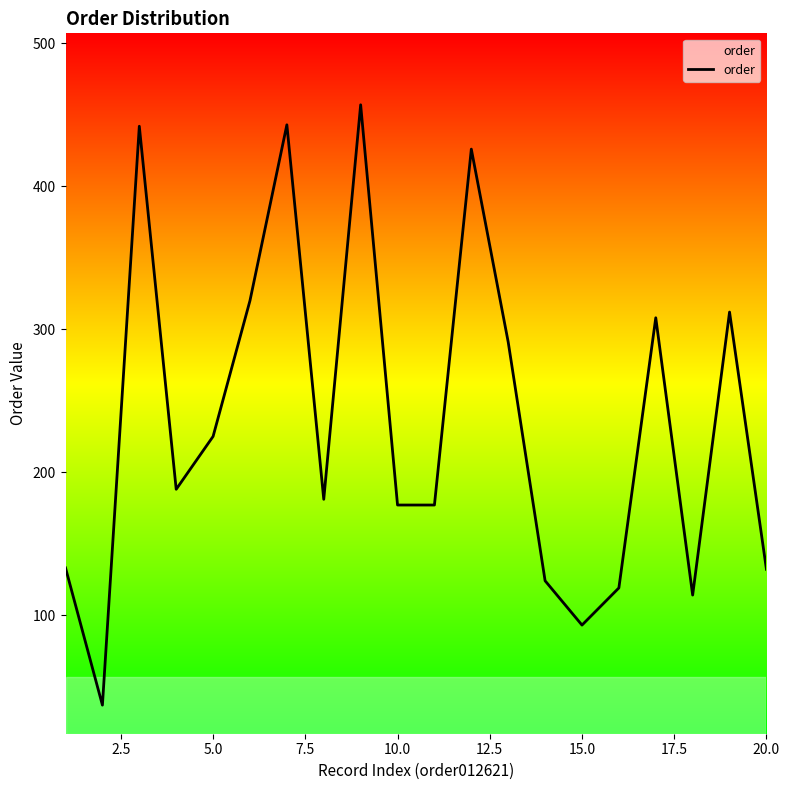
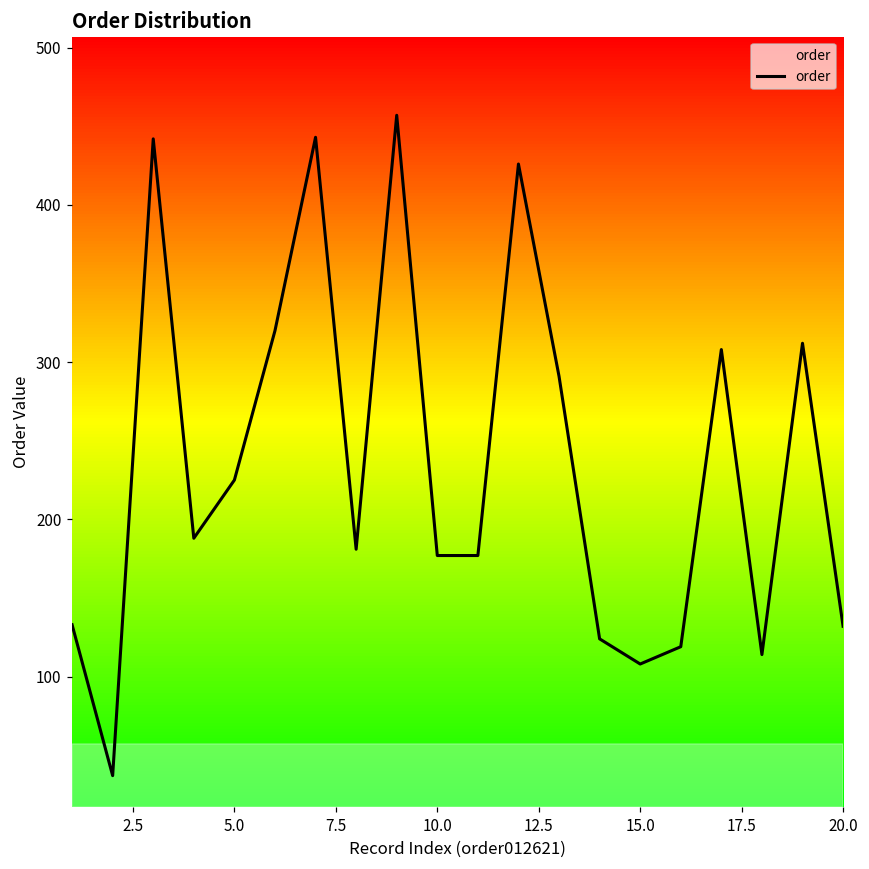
  {
    "5.0": 225,
    "10.0": 177,
-   "15.0": 93,
+   "15.0": 108,
    "20.0": 132
  }
